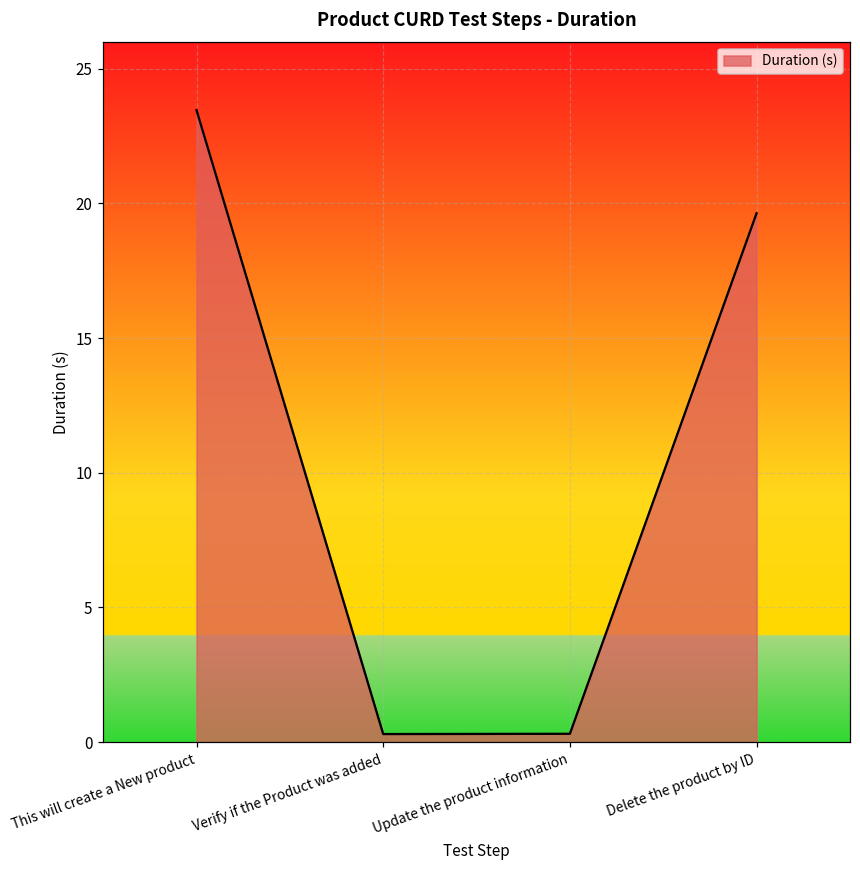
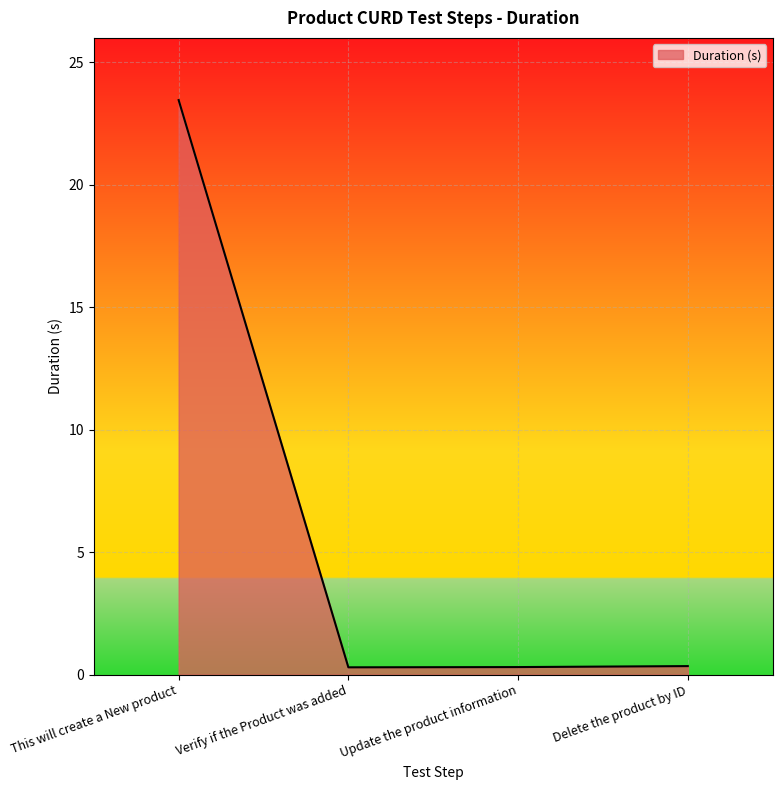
  {
    "This will create a New product": 23.5,
    "Verify if the Product was added": 0.3,
    "Update the product information": 0.3,
-   "Delete the product by ID": 19.6
+   "Delete the product by ID": 0.4
  }
